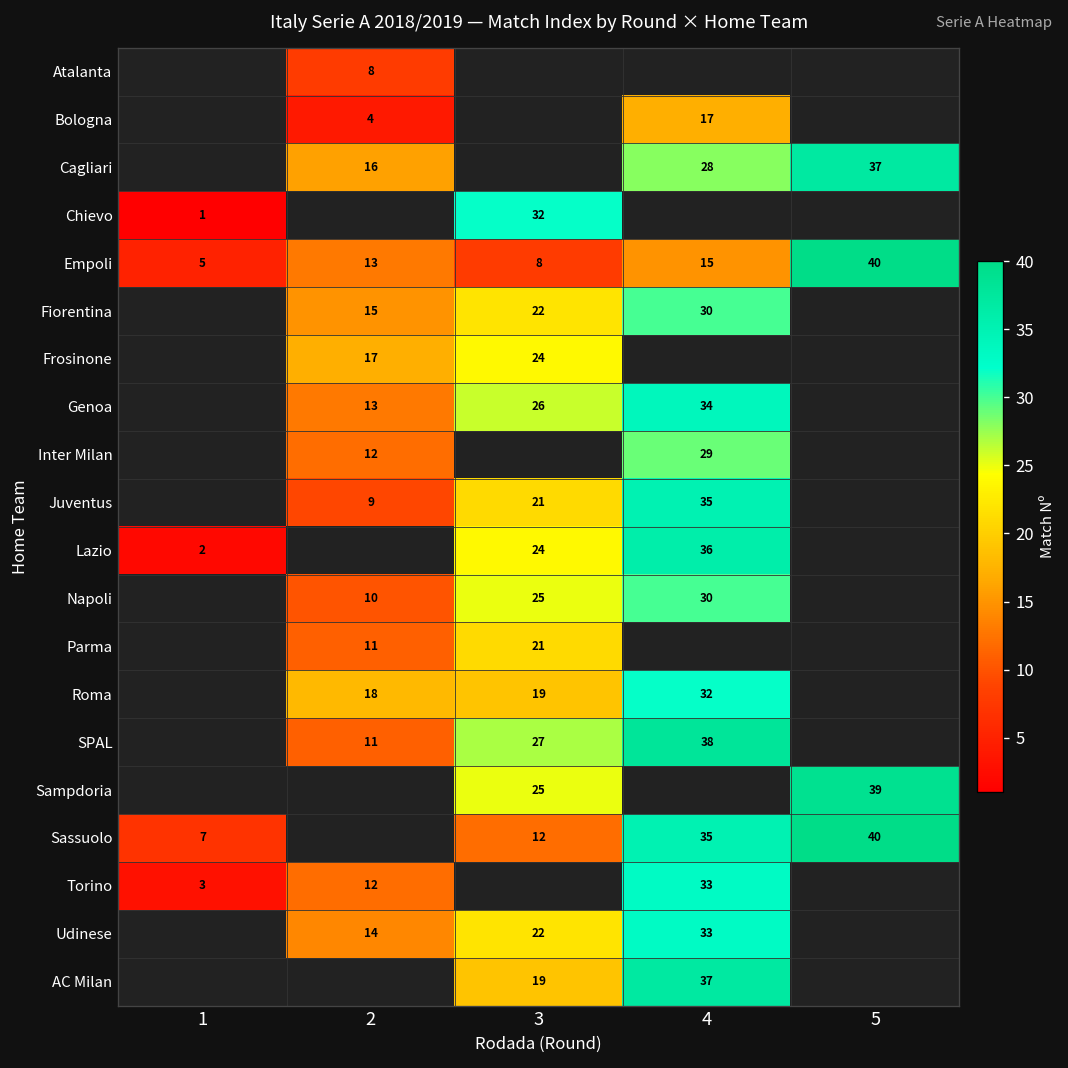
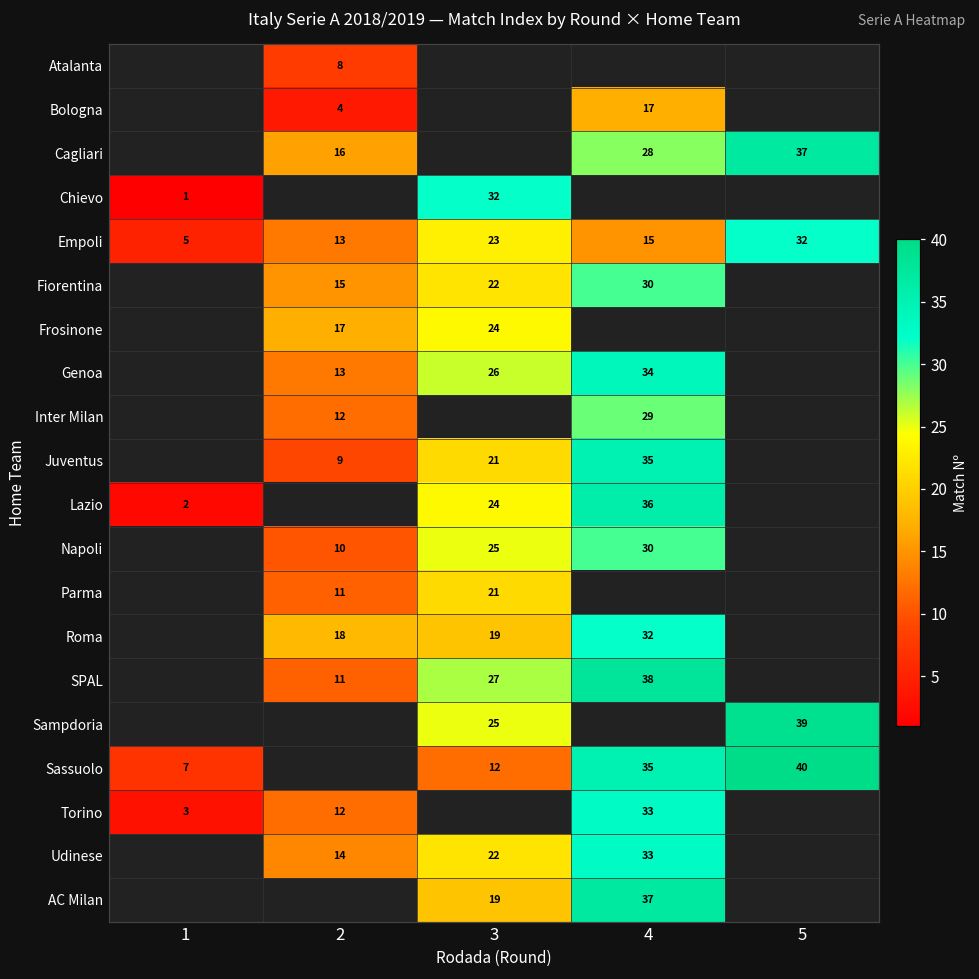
  {
    "Atalanta": {
      "2": 8
    },
    "Bologna": {
      "2": 4,
      "4": 17
    },
    "Cagliari": {
      "2": 16,
      "4": 28,
      "5": 37
    },
    "Chievo": {
      "1": 1,
      "3": 32
    },
    "Empoli": {
      "1": 5,
      "2": 13,
-     "3": 8,
+     "3": 23,
      "4": 15,
-     "5": 40
+     "5": 32
    },
    "Fiorentina": {
      "2": 15,
      "3": 22,
      "4": 30
    },
    "Frosinone": {
      "2": 17,
      "3": 24
    },
    "Genoa": {
      "2": 13,
      "3": 26,
      "4": 34
    },
    "Inter Milan": {
      "2": 12,
      "4": 29
    },
    "Juventus": {
      "2": 9,
      "3": 21,
      "4": 35
    },
    "Lazio": {
      "1": 2,
      "3": 24,
      "4": 36
    },
    "Napoli": {
      "2": 10,
      "3": 25,
      "4": 30
    },
    "Parma": {
      "2": 11,
      "3": 21
    },
    "Roma": {
      "2": 18,
      "3": 19,
      "4": 32
    },
    "SPAL": {
      "2": 11,
      "3": 27,
      "4": 38
    },
    "Sampdoria": {
      "3": 25,
      "5": 39
    },
    "Sassuolo": {
      "1": 7,
      "3": 12,
      "4": 35,
      "5": 40
    },
    "Torino": {
      "1": 3,
      "2": 12,
      "4": 33
    },
    "Udinese": {
      "2": 14,
      "3": 22,
      "4": 33
    },
    "AC Milan": {
      "3": 19,
      "4": 37
    }
  }
